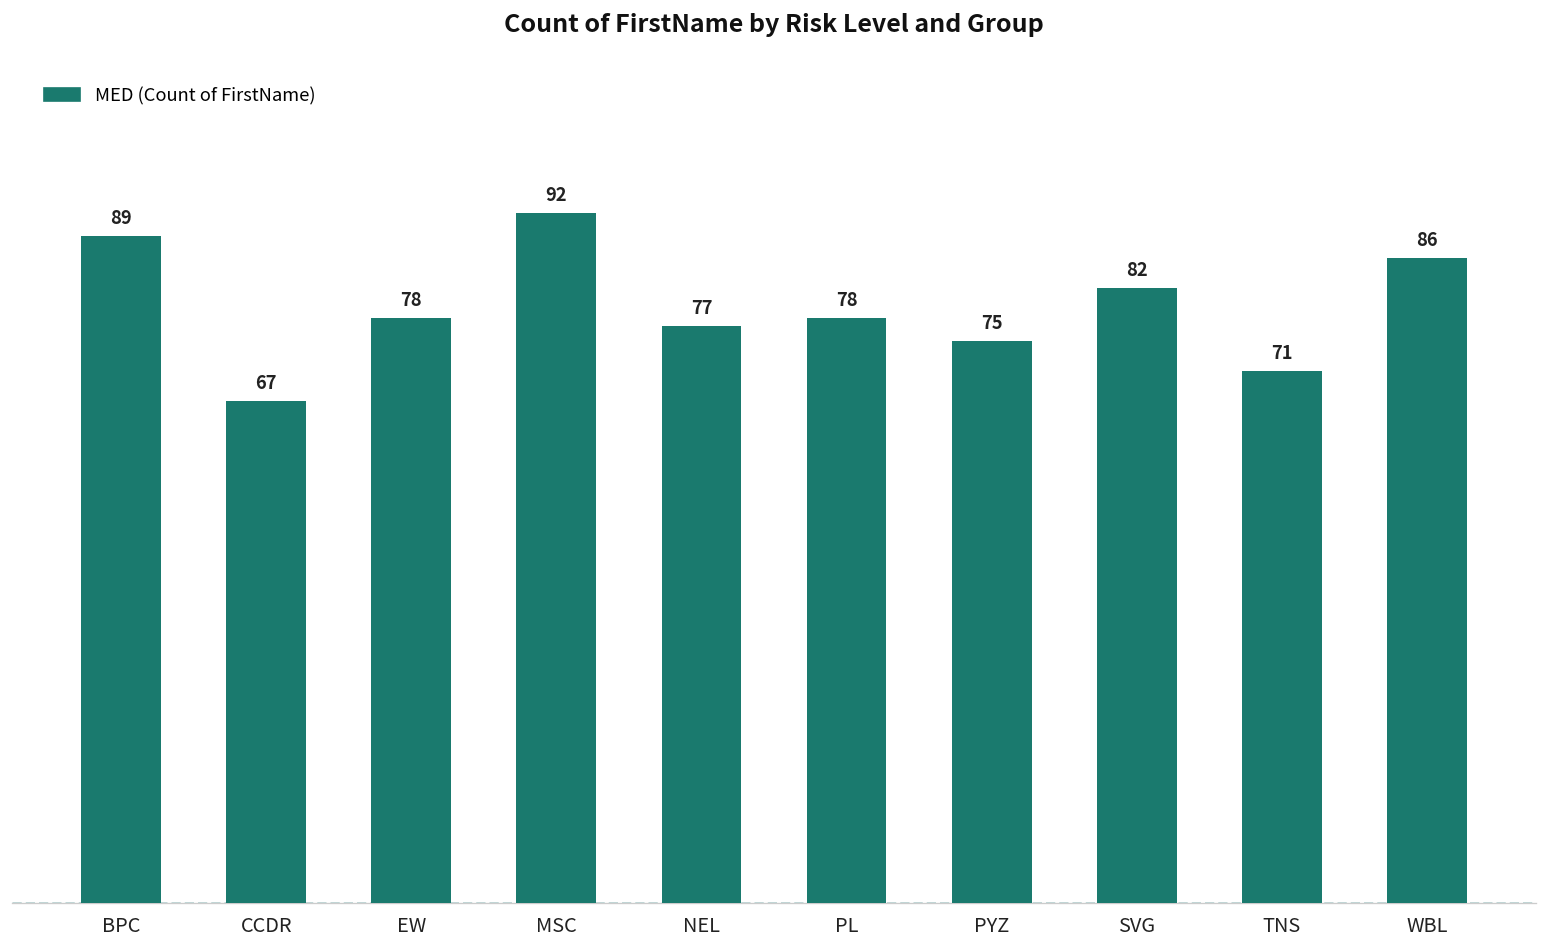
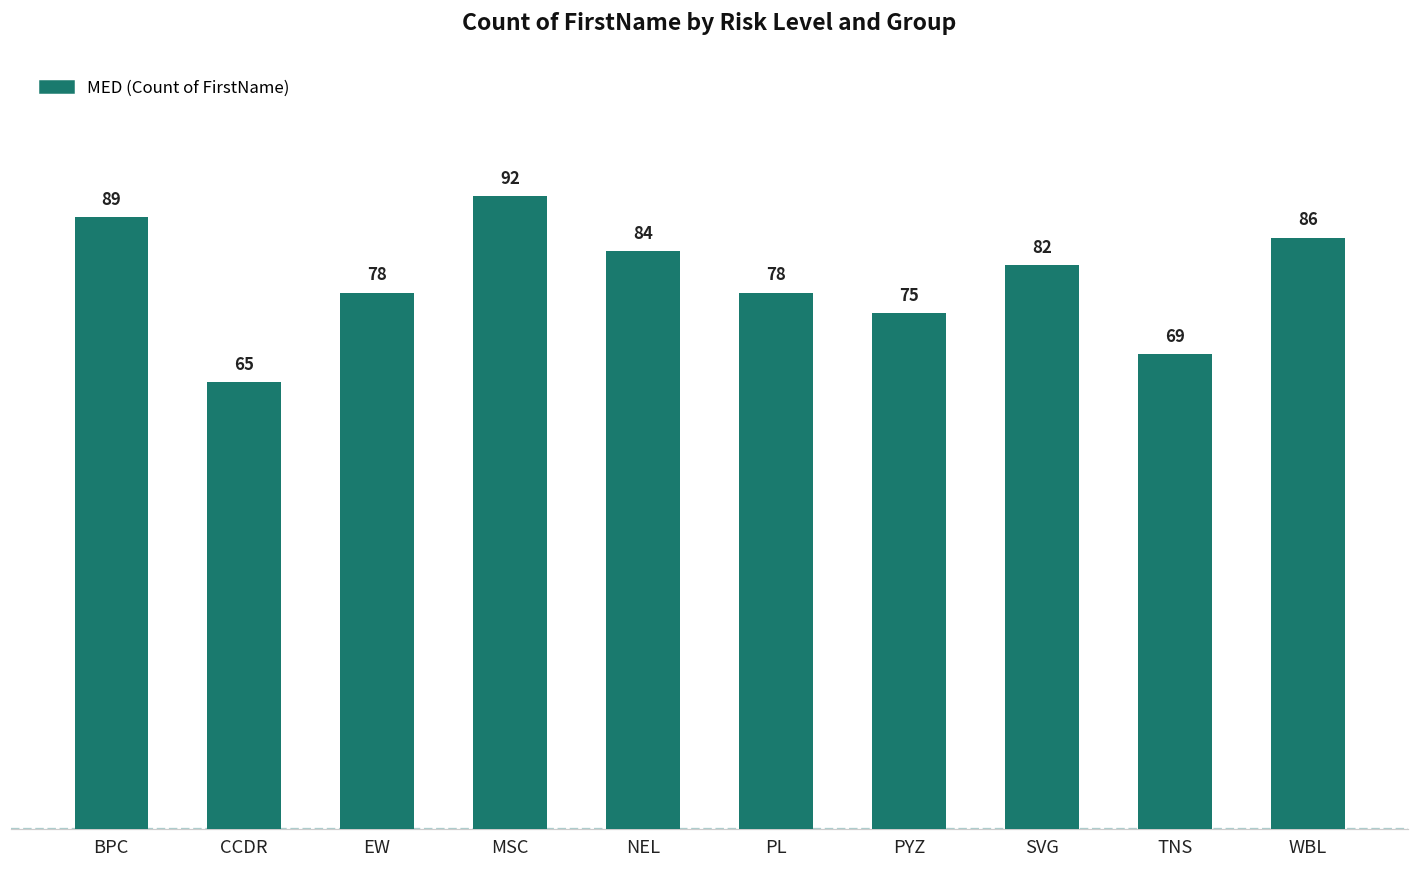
  {
    "BPC": 89,
-   "CCDR": 67,
+   "CCDR": 65,
    "EW": 78,
    "MSC": 92,
-   "NEL": 77,
+   "NEL": 84,
    "PL": 78,
    "PYZ": 75,
    "SVG": 82,
-   "TNS": 71,
+   "TNS": 69,
    "WBL": 86
  }
